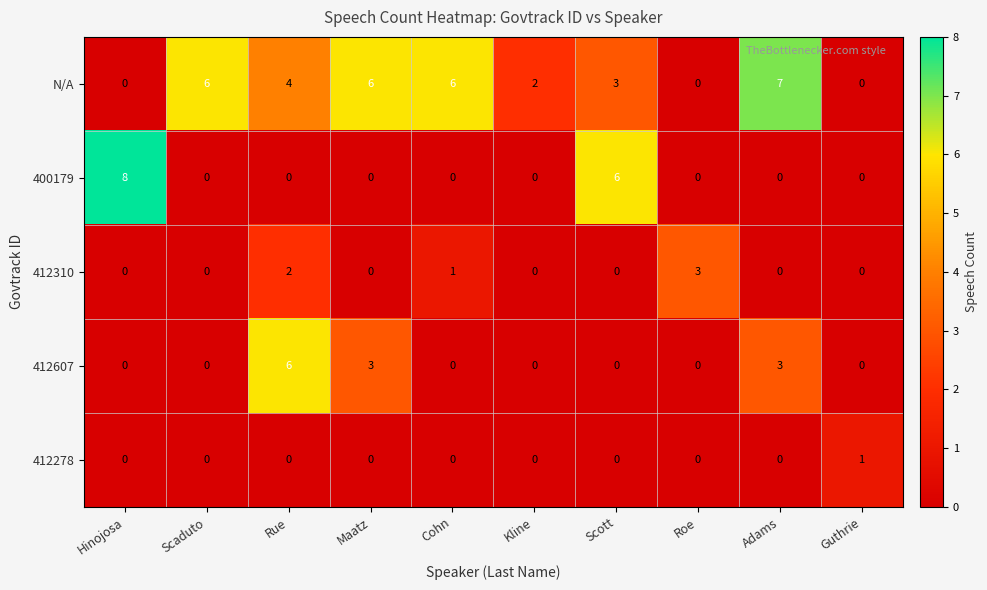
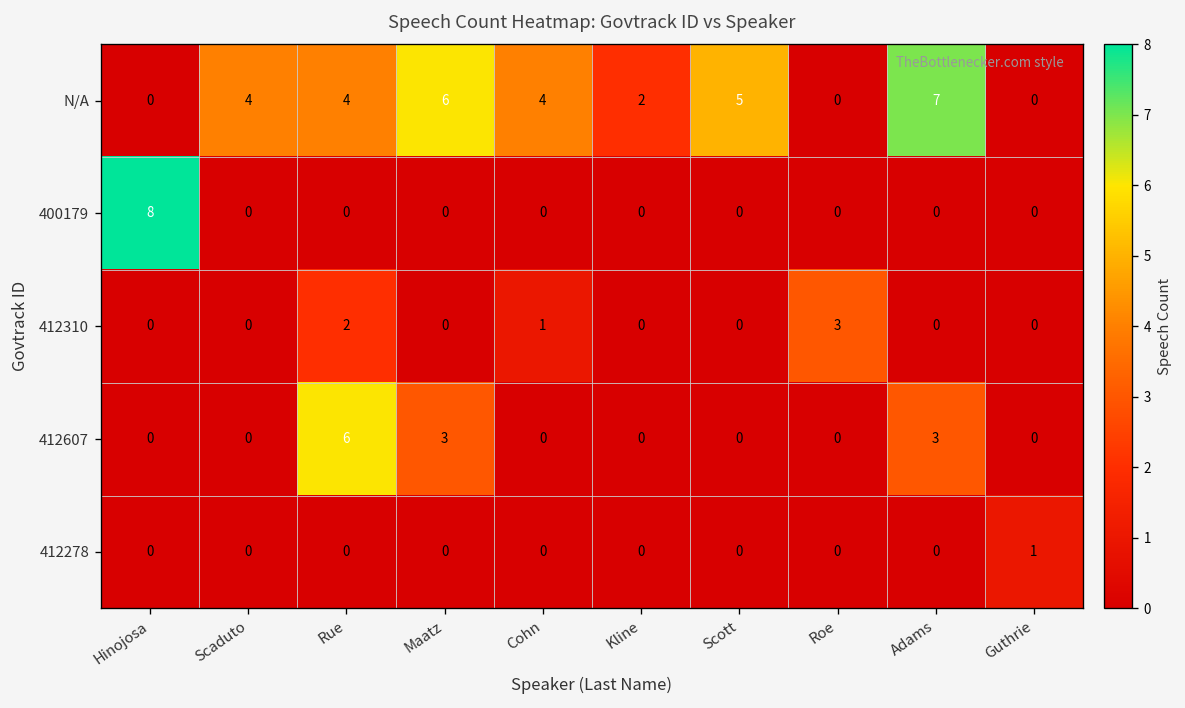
  {
    "N/A": {
      "Hinojosa": 0,
-     "Scaduto": 6,
+     "Scaduto": 4,
      "Rue": 4,
      "Maatz": 6,
-     "Cohn": 6,
+     "Cohn": 4,
      "Kline": 2,
-     "Scott": 3,
+     "Scott": 5,
      "Roe": 0,
      "Guthrie": 0
    },
    "400179": {
      "Hinojosa": 8,
      "Scaduto": 0,
      "Rue": 0,
      "Maatz": 0,
      "Cohn": 0,
      "Kline": 0,
-     "Scott": 6,
+     "Scott": 0,
      "Roe": 0,
      "Adams": 0,
      "Guthrie": 0
    },
    "412310": {
      "Hinojosa": 0,
      "Scaduto": 0,
      "Rue": 2,
      "Maatz": 0,
      "Cohn": 1,
      "Kline": 0,
      "Scott": 0,
      "Roe": 3,
      "Adams": 0,
      "Guthrie": 0
    },
    "412607": {
      "Hinojosa": 0,
      "Scaduto": 0,
      "Rue": 6,
      "Maatz": 3,
      "Cohn": 0,
      "Kline": 0,
      "Scott": 0,
      "Roe": 0,
      "Adams": 3,
      "Guthrie": 0
    },
    "412278": {
      "Hinojosa": 0,
      "Scaduto": 0,
      "Rue": 0,
      "Maatz": 0,
      "Cohn": 0,
      "Kline": 0,
      "Scott": 0,
      "Roe": 0,
      "Adams": 0,
      "Guthrie": 1
    }
  }
